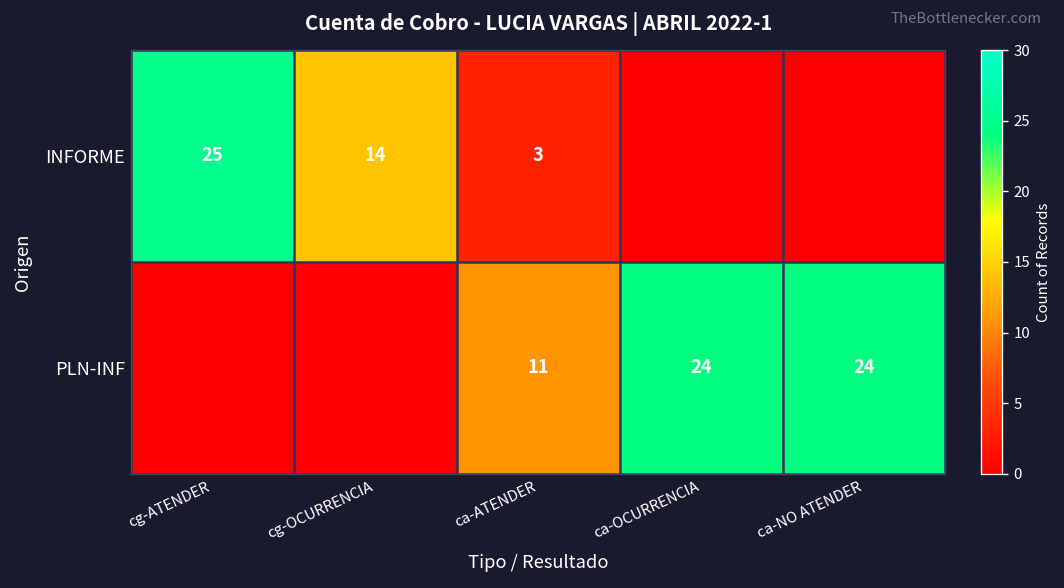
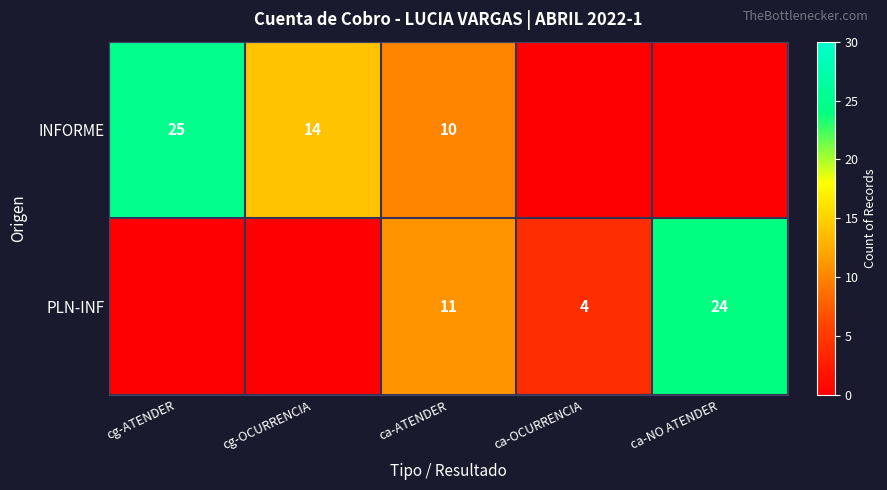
  {
    "INFORME": {
      "cg-ATENDER": 25,
      "cg-OCURRENCIA": 14,
-     "ca-ATENDER": 3
+     "ca-ATENDER": 10
    },
    "PLN-INF": {
      "ca-ATENDER": 11,
-     "ca-OCURRENCIA": 24,
+     "ca-OCURRENCIA": 4,
      "ca-NO ATENDER": 24
    }
  }
